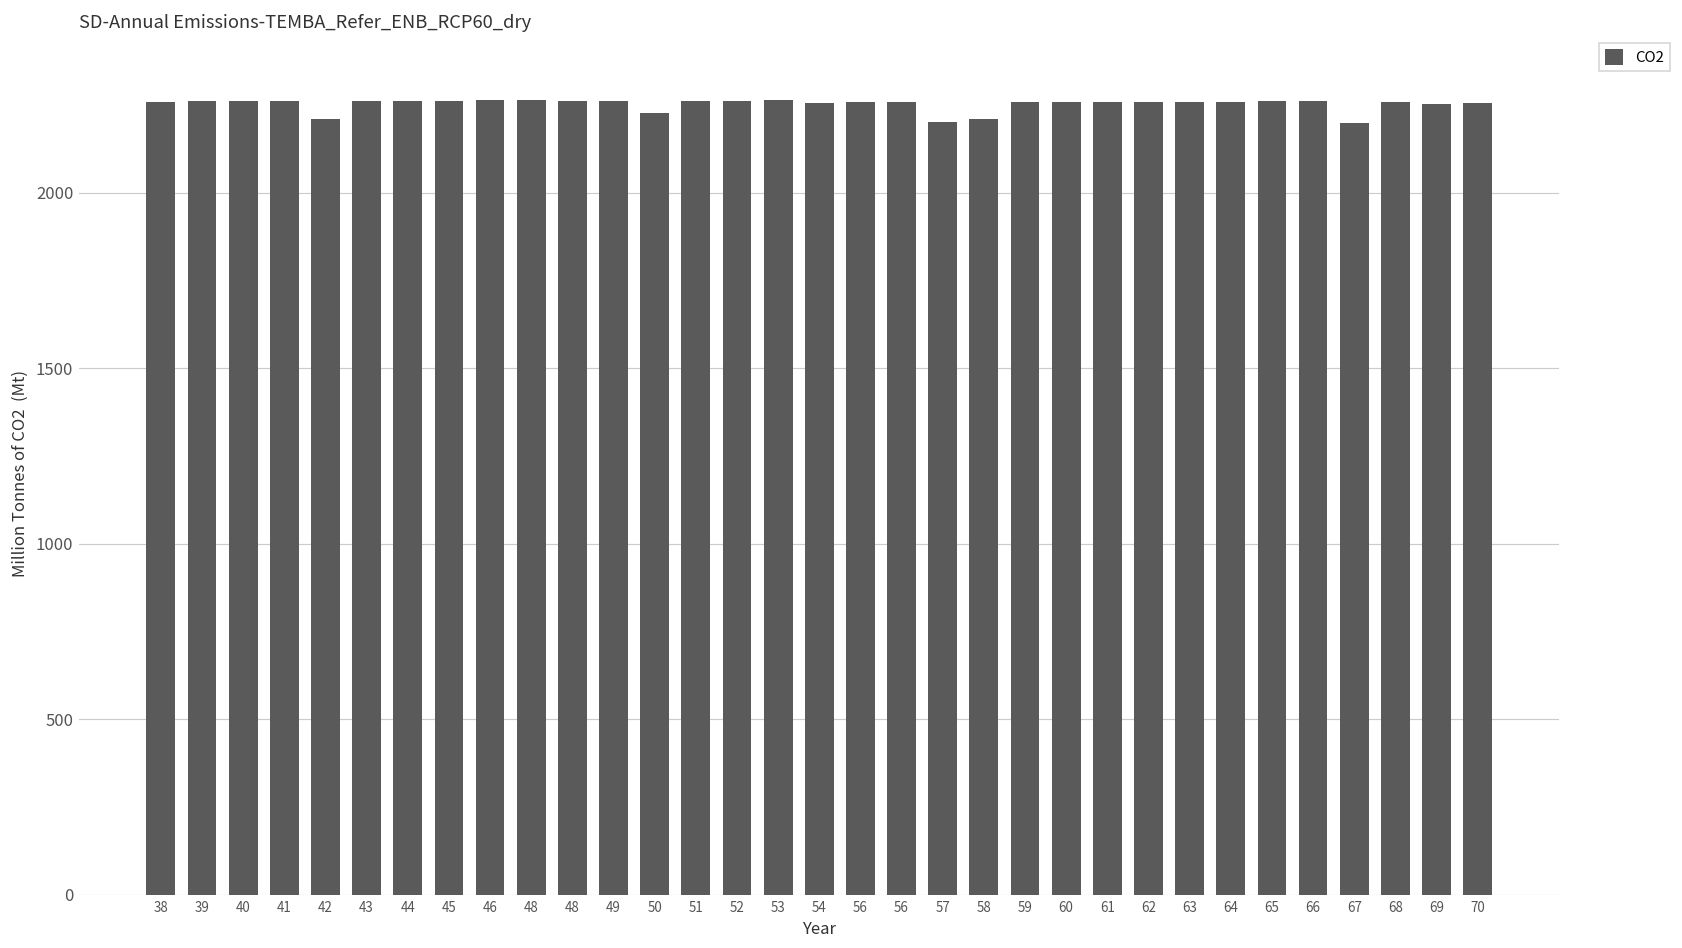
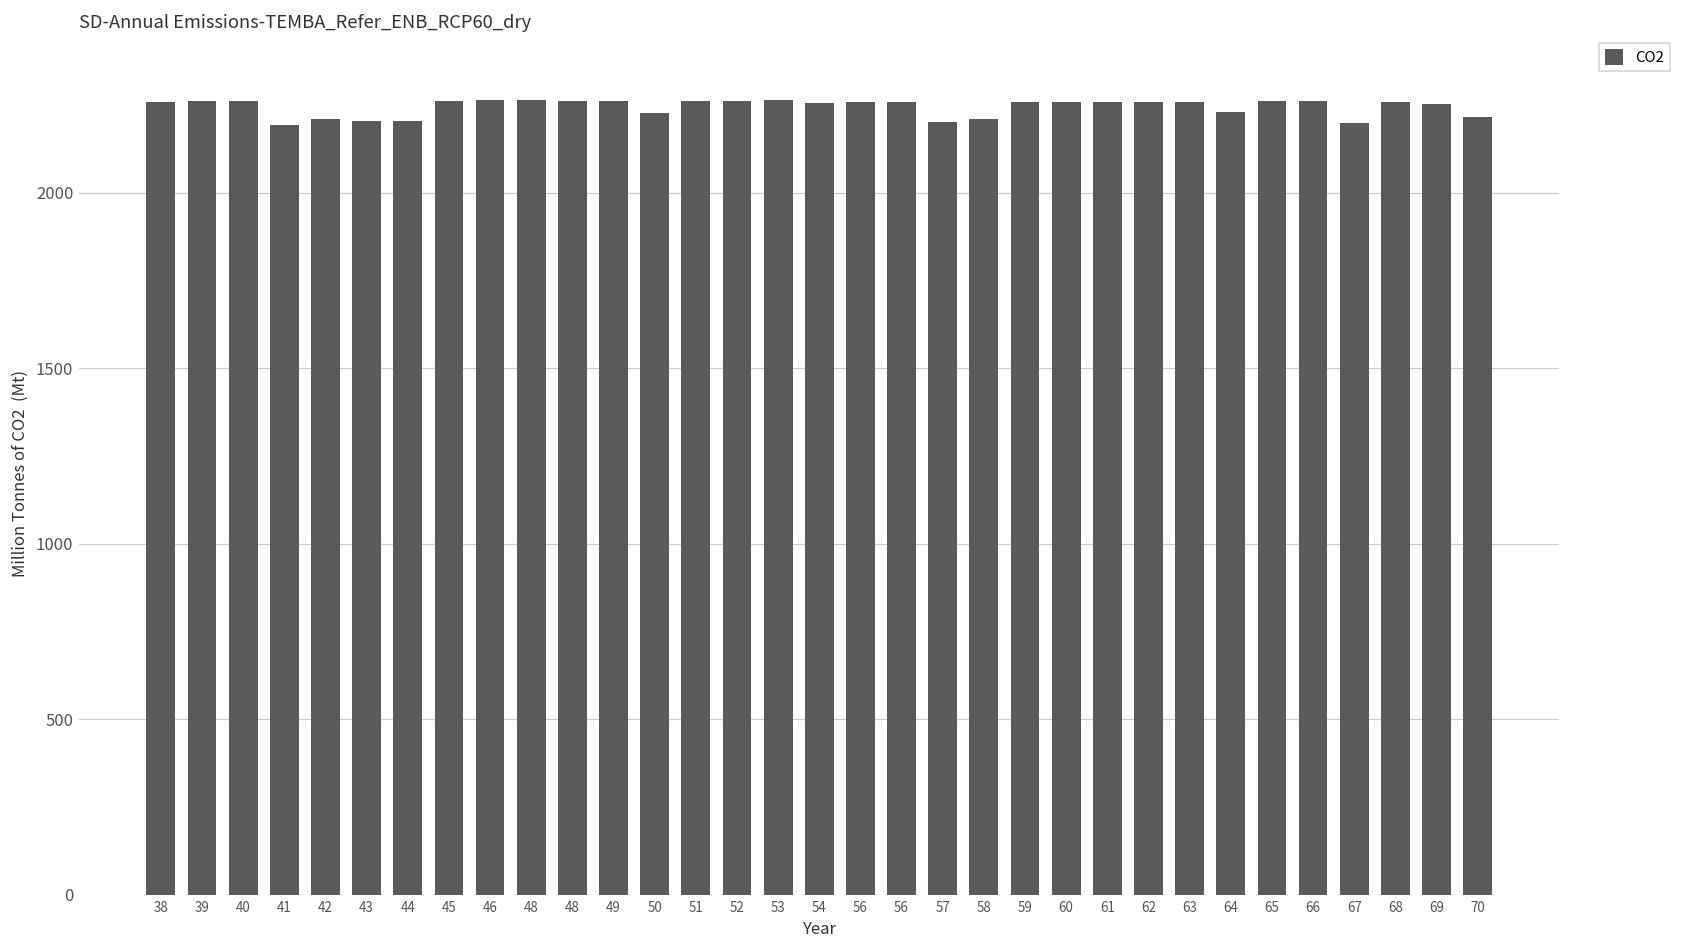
  {
    "38": 2260,
    "39": 2260,
    "40": 2260,
-   "41": 2260,
+   "41": 2190,
    "42": 2210,
-   "43": 2260,
-   "44": 2260,
+   "43": 2210,
+   "44": 2210,
    "45": 2260,
    "46": 2270,
    "49": 2260,
    "50": 2230,
    "51": 2260,
    "52": 2260,
    "53": 2260,
    "54": 2260,
    "57": 2200,
    "58": 2210,
    "59": 2260,
    "60": 2260,
    "61": 2260,
    "62": 2260,
    "63": 2260,
-   "64": 2260,
+   "64": 2230,
    "65": 2260,
    "66": 2260,
    "67": 2200,
    "68": 2260,
    "69": 2250,
-   "70": 2260
+   "70": 2220
  }
